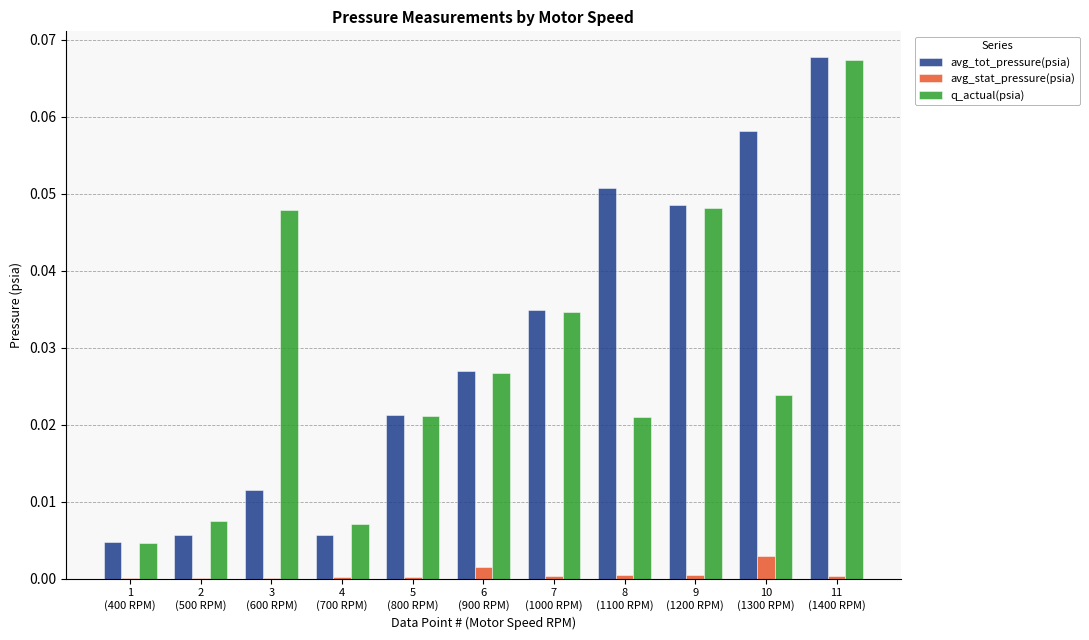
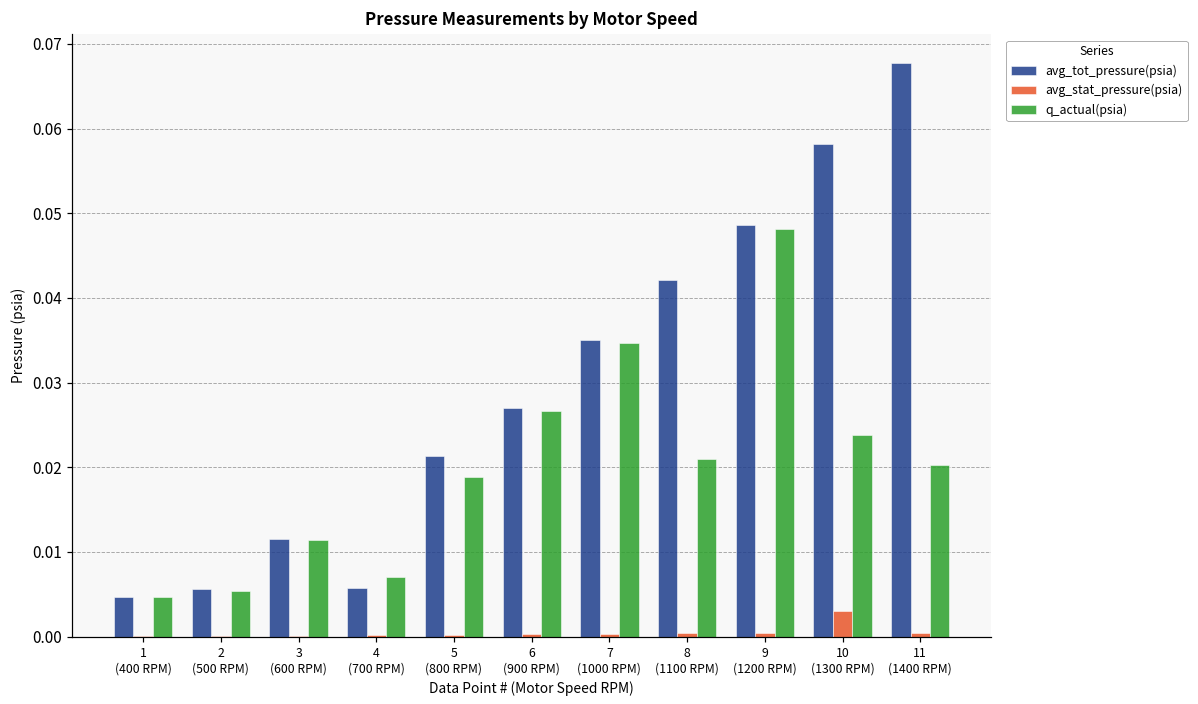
  {
    "avg_tot_pressure(psia)": {
      "1 (400 RPM)": 0.005,
      "2 (500 RPM)": 0.006,
      "3 (600 RPM)": 0.012,
      "4 (700 RPM)": 0.006,
      "5 (800 RPM)": 0.021,
      "6 (900 RPM)": 0.027,
      "7 (1000 RPM)": 0.035,
-     "8 (1100 RPM)": 0.051,
+     "8 (1100 RPM)": 0.042,
      "9 (1200 RPM)": 0.049,
      "10 (1300 RPM)": 0.058,
      "11 (1400 RPM)": 0.068
    },
    "avg_stat_pressure(psia)": {
-     "6 (900 RPM)": 0.001,
+     "6 (900 RPM)": 0.000,
      "7 (1000 RPM)": 0.000,
      "8 (1100 RPM)": 0.000,
      "9 (1200 RPM)": 0.000,
      "10 (1300 RPM)": 0.003,
      "11 (1400 RPM)": 0.000
    },
    "q_actual(psia)": {
      "1 (400 RPM)": 0.005,
-     "2 (500 RPM)": 0.008,
-     "3 (600 RPM)": 0.048,
+     "2 (500 RPM)": 0.005,
+     "3 (600 RPM)": 0.011,
      "4 (700 RPM)": 0.007,
-     "5 (800 RPM)": 0.021,
+     "5 (800 RPM)": 0.019,
      "6 (900 RPM)": 0.027,
      "7 (1000 RPM)": 0.035,
      "8 (1100 RPM)": 0.021,
      "9 (1200 RPM)": 0.048,
      "10 (1300 RPM)": 0.024,
-     "11 (1400 RPM)": 0.067
+     "11 (1400 RPM)": 0.020
    }
  }
